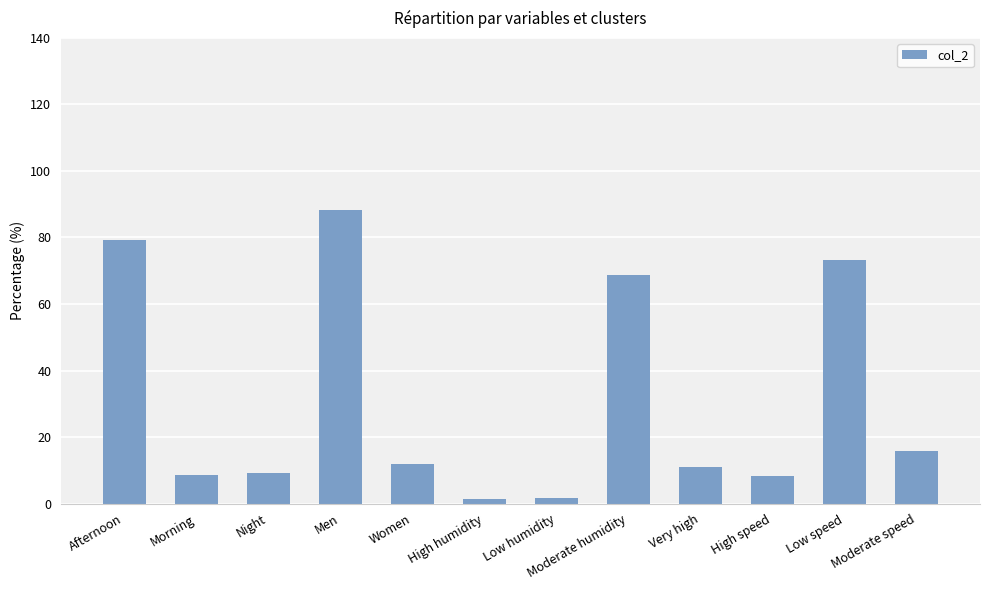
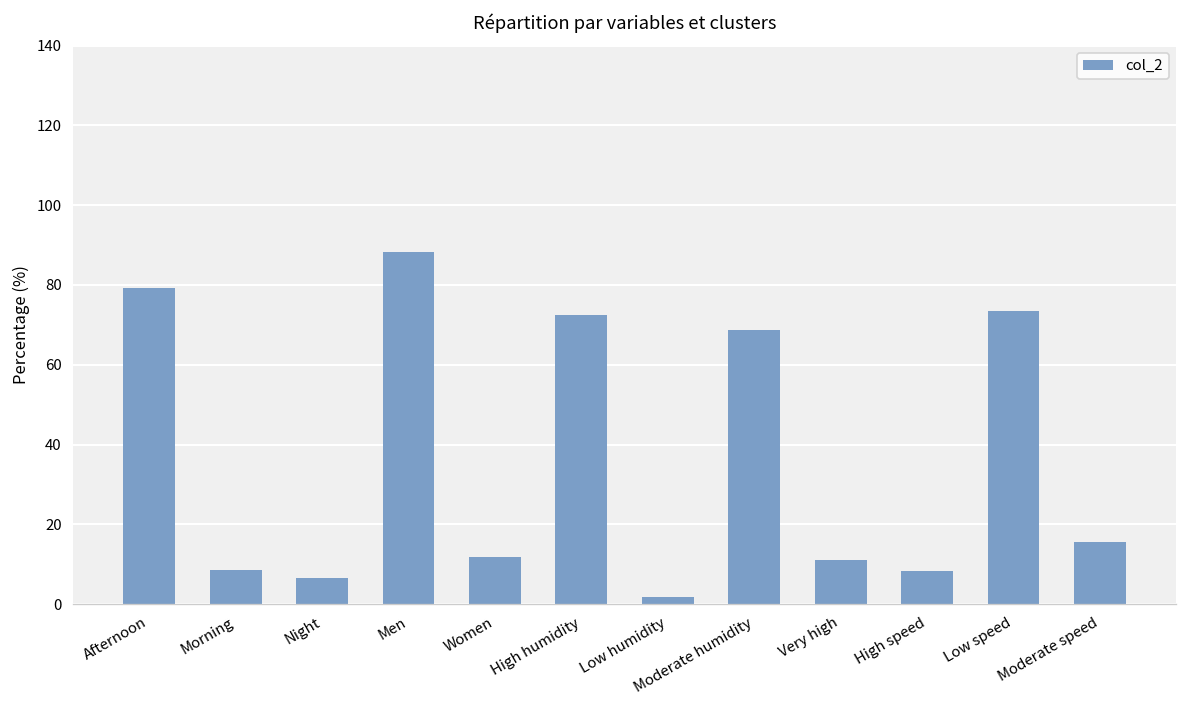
  {
    "Afternoon": 79,
    "Morning": 9,
-   "Night": 9,
+   "Night": 7,
    "Men": 88,
    "Women": 12,
-   "High humidity": 1,
+   "High humidity": 73,
    "Low humidity": 2,
    "Moderate humidity": 69,
    "Very high": 11,
    "High speed": 8,
    "Low speed": 73,
    "Moderate speed": 16
  }
